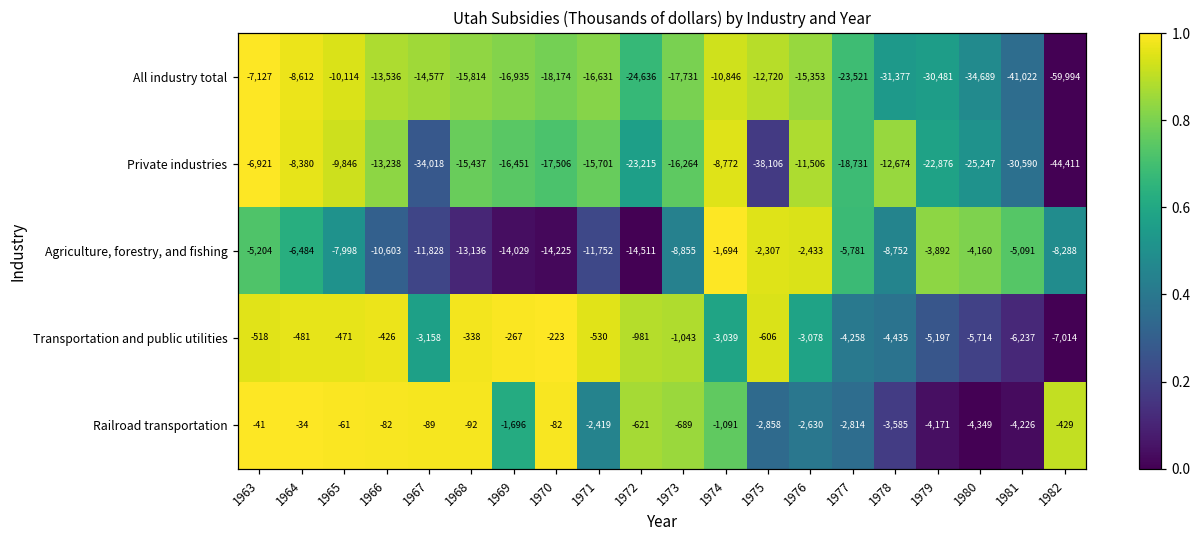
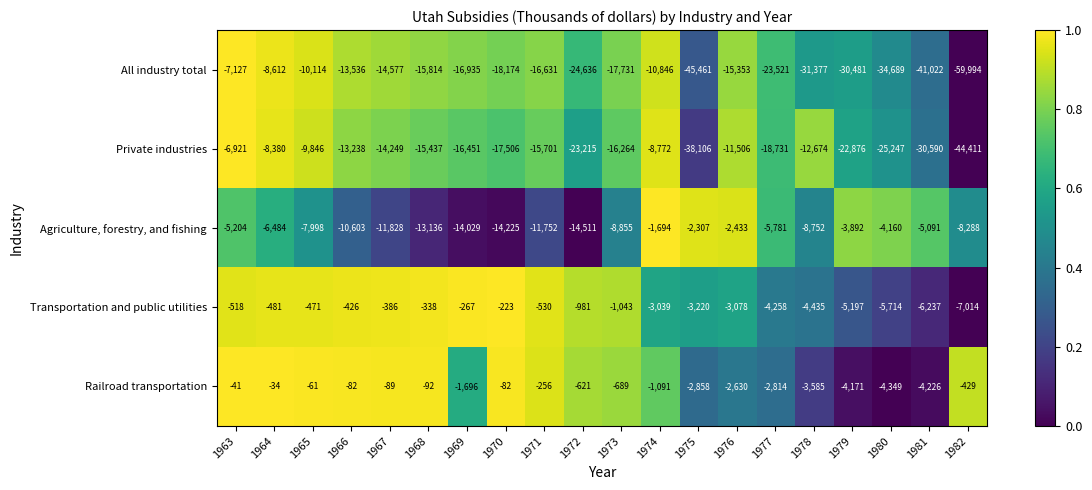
  {
    "All industry total": {
      "1963": "-7,127",
      "1964": "-8,612",
      "1965": "-10,114",
      "1966": "-13,536",
      "1967": "-14,577",
      "1968": "-15,814",
      "1969": "-16,935",
      "1970": "-18,174",
      "1971": "-16,631",
      "1972": "-24,636",
      "1973": "-17,731",
      "1974": "-10,846",
-     "1975": "-12,720",
+     "1975": "-45,461",
      "1976": "-15,353",
      "1977": "-23,521",
      "1978": "-31,377",
      "1979": "-30,481",
      "1980": "-34,689",
      "1981": "-41,022",
      "1982": "-59,994"
    },
    "Private industries": {
      "1963": "-6,921",
      "1964": "-8,380",
      "1965": "-9,846",
      "1966": "-13,238",
-     "1967": "-34,018",
+     "1967": "-14,249",
      "1968": "-15,437",
      "1969": "-16,451",
      "1970": "-17,506",
      "1971": "-15,701",
      "1972": "-23,215",
      "1973": "-16,264",
      "1974": "-8,772",
      "1975": "-38,106",
      "1976": "-11,506",
      "1977": "-18,731",
      "1978": "-12,674",
      "1979": "-22,876",
      "1980": "-25,247",
      "1981": "-30,590",
      "1982": "-44,411"
    },
    "Agriculture, forestry, and fishing": {
      "1963": "-5,204",
      "1964": "-6,484",
      "1965": "-7,998",
      "1966": "-10,603",
      "1967": "-11,828",
      "1968": "-13,136",
      "1969": "-14,029",
      "1970": "-14,225",
      "1971": "-11,752",
      "1972": "-14,511",
      "1973": "-8,855",
      "1974": "-1,694",
      "1975": "-2,307",
      "1976": "-2,433",
      "1977": "-5,781",
      "1978": "-8,752",
      "1979": "-3,892",
      "1980": "-4,160",
      "1981": "-5,091",
      "1982": "-8,288"
    },
    "Transportation and public utilities": {
      "1963": "-518",
      "1964": "-481",
      "1965": "-471",
      "1966": "-426",
-     "1967": "-3,158",
+     "1967": "-386",
      "1968": "-338",
      "1969": "-267",
      "1970": "-223",
      "1971": "-530",
      "1972": "-981",
      "1973": "-1,043",
      "1974": "-3,039",
-     "1975": "-606",
+     "1975": "-3,220",
      "1976": "-3,078",
      "1977": "-4,258",
      "1978": "-4,435",
      "1979": "-5,197",
      "1980": "-5,714",
      "1981": "-6,237",
      "1982": "-7,014"
    },
    "Railroad transportation": {
      "1963": "-41",
      "1964": "-34",
      "1965": "-61",
      "1966": "-82",
      "1967": "-89",
      "1968": "-92",
      "1969": "-1,696",
      "1970": "-82",
-     "1971": "-2,419",
+     "1971": "-256",
      "1972": "-621",
      "1973": "-689",
      "1974": "-1,091",
      "1975": "-2,858",
      "1976": "-2,630",
      "1977": "-2,814",
      "1978": "-3,585",
      "1979": "-4,171",
      "1980": "-4,349",
      "1981": "-4,226",
      "1982": "-429"
    }
  }
